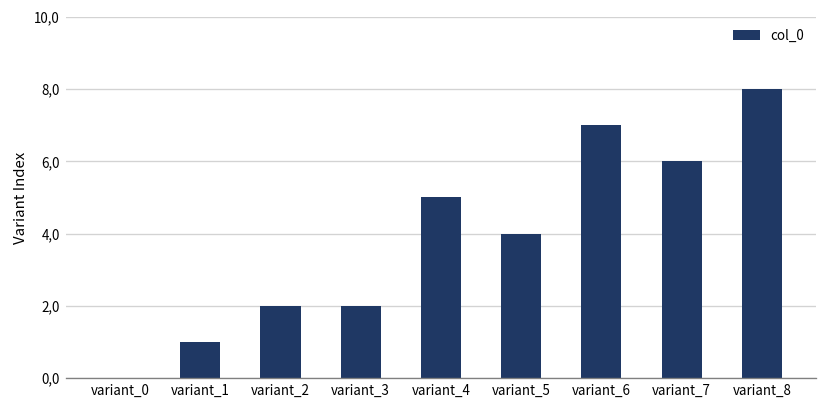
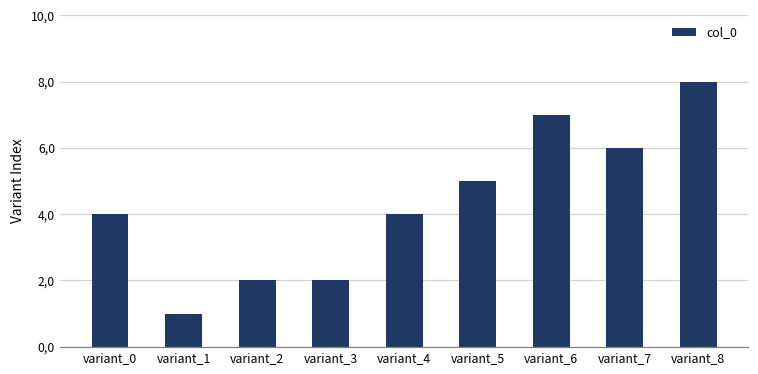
  {
-   "variant_0": 0,
+   "variant_0": 40,
    "variant_1": 10,
    "variant_2": 20,
    "variant_3": 20,
-   "variant_4": 50,
-   "variant_5": 40,
+   "variant_4": 40,
+   "variant_5": 50,
    "variant_6": 70,
    "variant_7": 60,
    "variant_8": 80
  }
